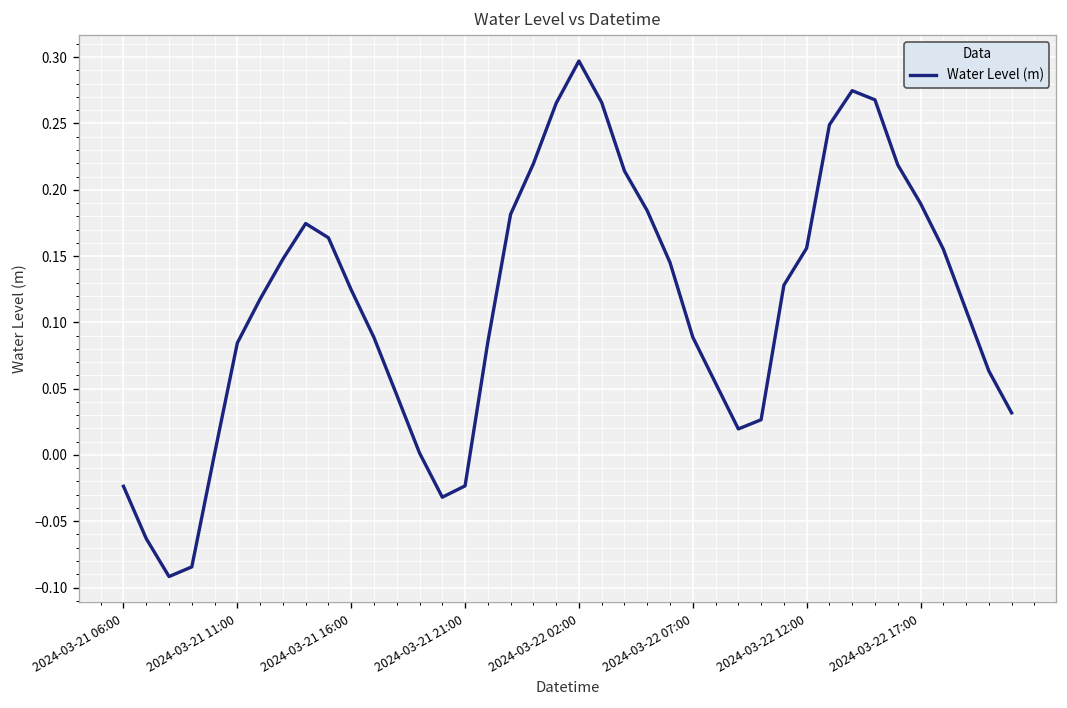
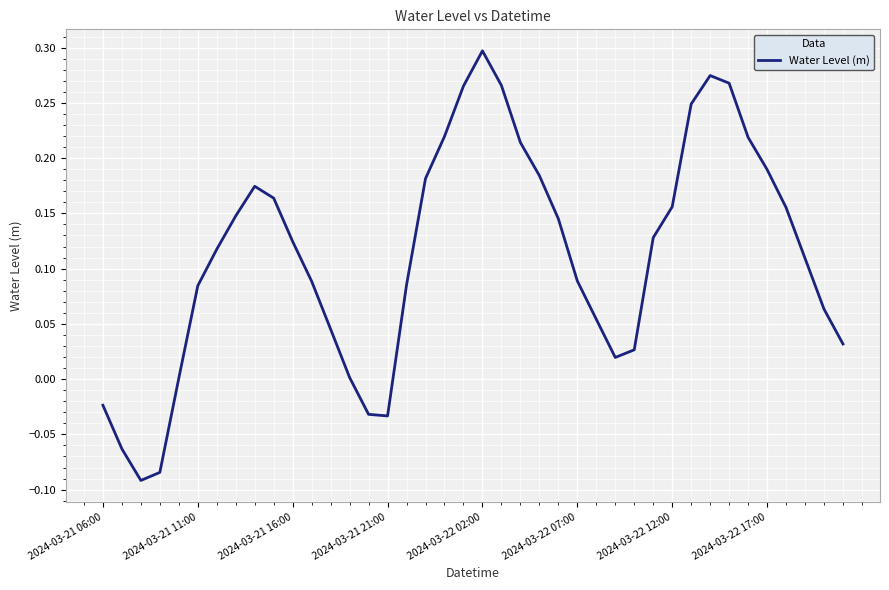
  {
    "2024-03-21 06:00": -0.024,
    "2024-03-21 11:00": 0.084,
    "2024-03-21 16:00": 0.125,
-   "2024-03-21 21:00": -0.023,
+   "2024-03-21 21:00": -0.033,
    "2024-03-22 02:00": 0.297,
    "2024-03-22 07:00": 0.089,
    "2024-03-22 12:00": 0.156,
    "2024-03-22 17:00": 0.190
  }
